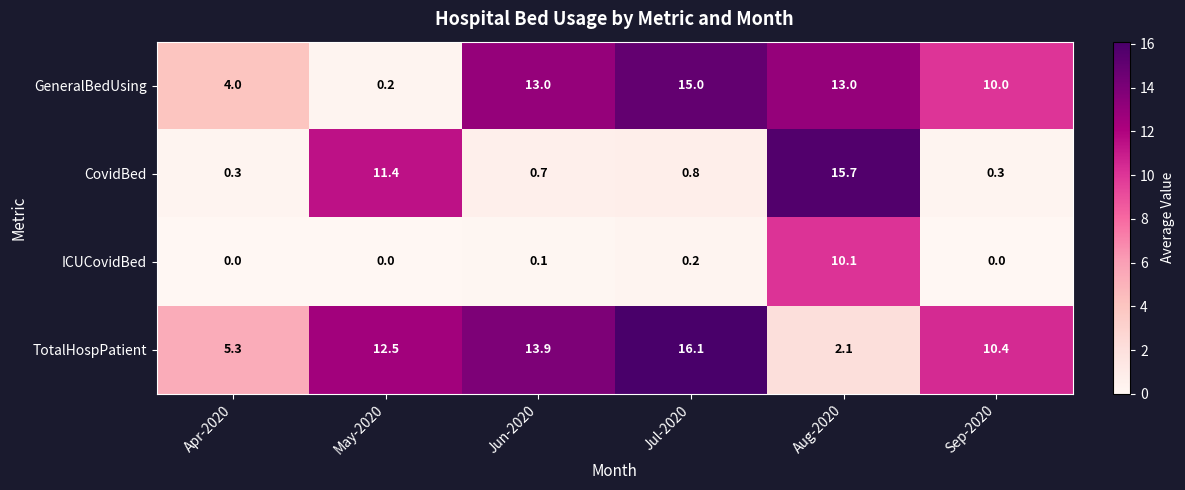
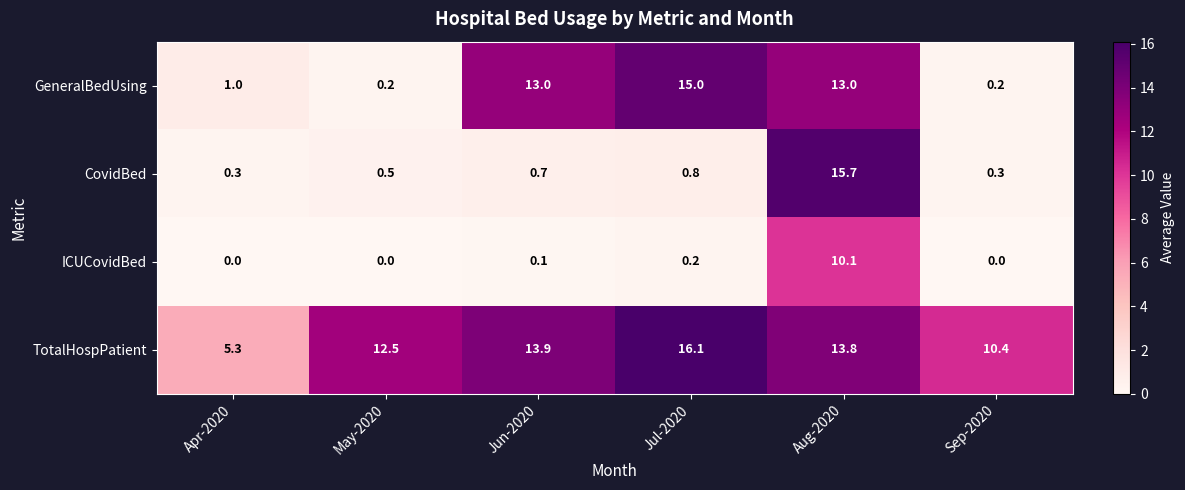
  {
    "GeneralBedUsing": {
-     "Apr-2020": 4.0,
+     "Apr-2020": 1.0,
      "May-2020": 0.2,
      "Jun-2020": 13.0,
      "Jul-2020": 15.0,
      "Aug-2020": 13.0,
-     "Sep-2020": 10.0
+     "Sep-2020": 0.2
    },
    "CovidBed": {
      "Apr-2020": 0.3,
-     "May-2020": 11.4,
+     "May-2020": 0.5,
      "Jun-2020": 0.7,
      "Jul-2020": 0.8,
      "Aug-2020": 15.7,
      "Sep-2020": 0.3
    },
    "ICUCovidBed": {
      "Apr-2020": 0.0,
      "May-2020": 0.0,
      "Jun-2020": 0.1,
      "Jul-2020": 0.2,
      "Aug-2020": 10.1,
      "Sep-2020": 0.0
    },
    "TotalHospPatient": {
      "Apr-2020": 5.3,
      "May-2020": 12.5,
      "Jun-2020": 13.9,
      "Jul-2020": 16.1,
-     "Aug-2020": 2.1,
+     "Aug-2020": 13.8,
      "Sep-2020": 10.4
    }
  }
